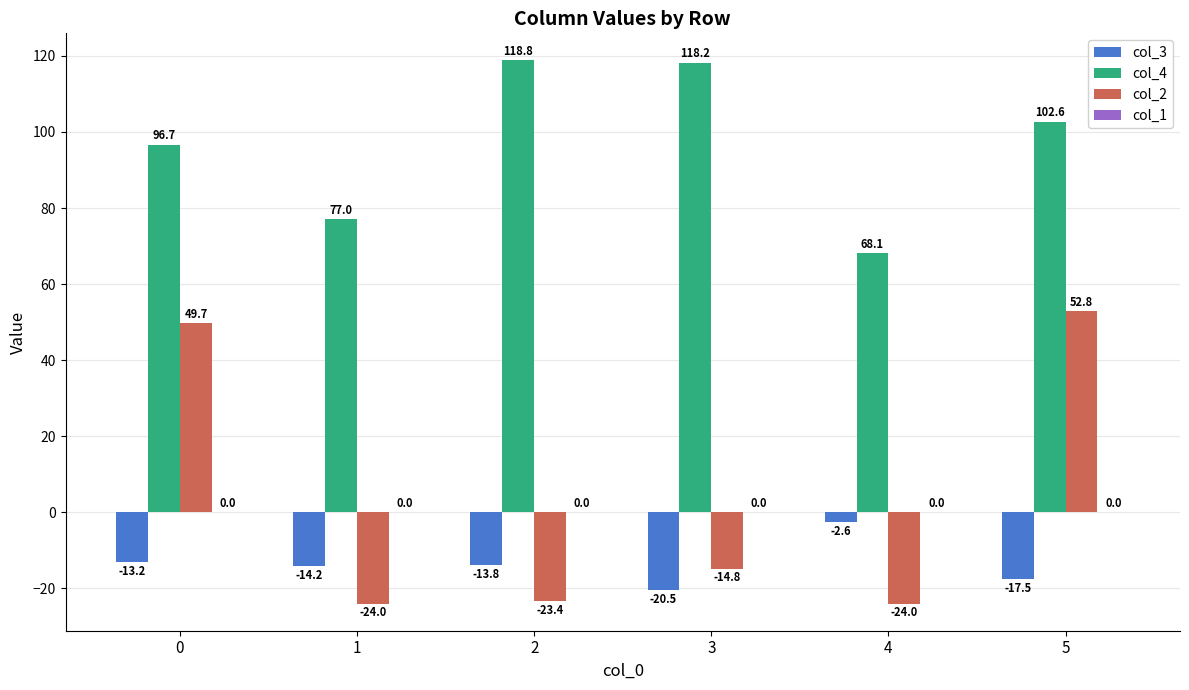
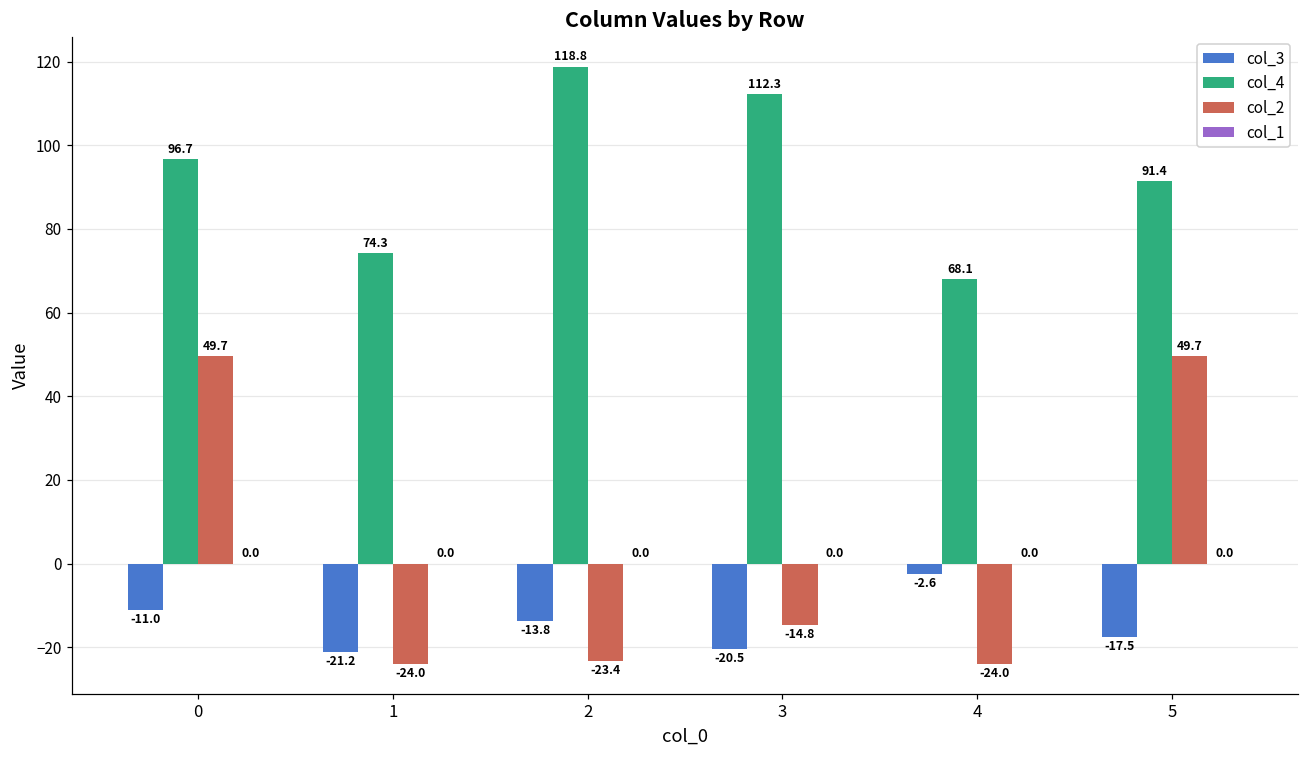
  {
    "col_3": {
-     "0": -13.2,
-     "1": -14.2,
+     "0": -11.0,
+     "1": -21.2,
      "2": -13.8,
      "3": -20.5,
      "4": -2.6,
      "5": -17.5
    },
    "col_4": {
      "0": 96.7,
-     "1": 77.0,
+     "1": 74.3,
      "2": 118.8,
-     "3": 118.2,
+     "3": 112.3,
      "4": 68.1,
-     "5": 102.6
+     "5": 91.4
    },
    "col_2": {
      "0": 49.7,
      "1": -24.0,
      "2": -23.4,
      "3": -14.8,
      "4": -24.0,
-     "5": 52.8
+     "5": 49.7
    },
    "col_1": {
      "0": 0.0,
      "1": 0.0,
      "2": 0.0,
      "3": 0.0,
      "4": 0.0,
      "5": 0.0
    }
  }
